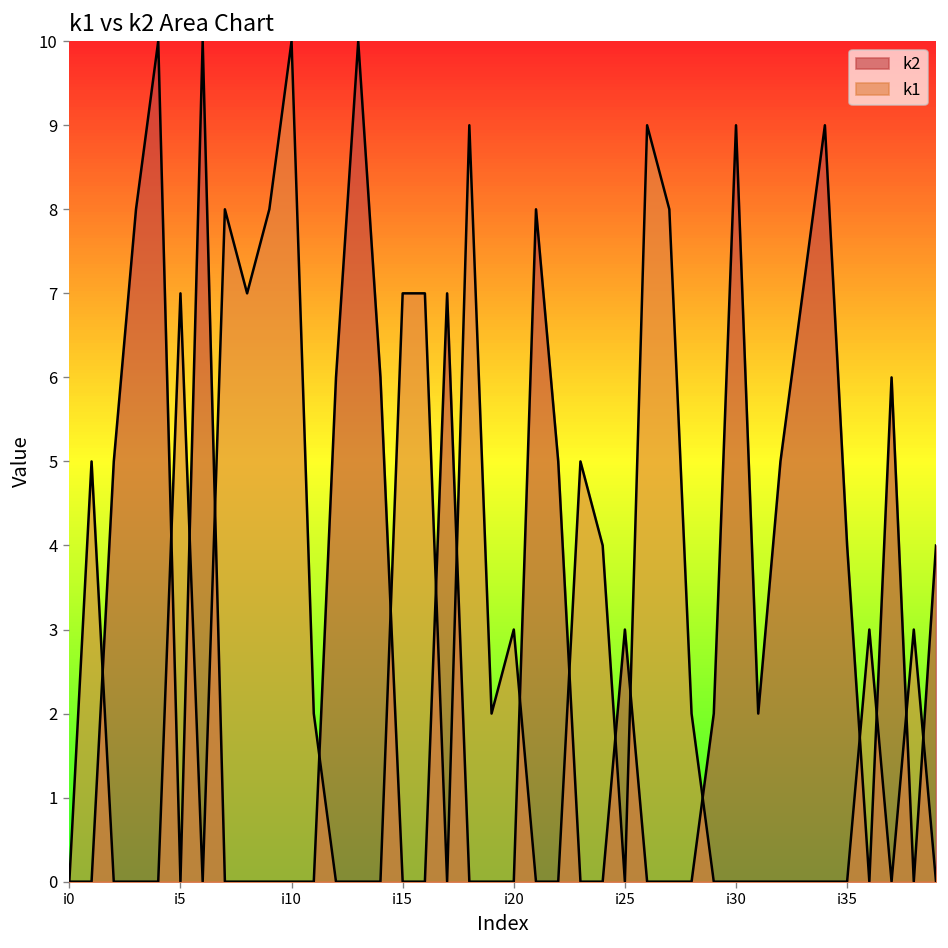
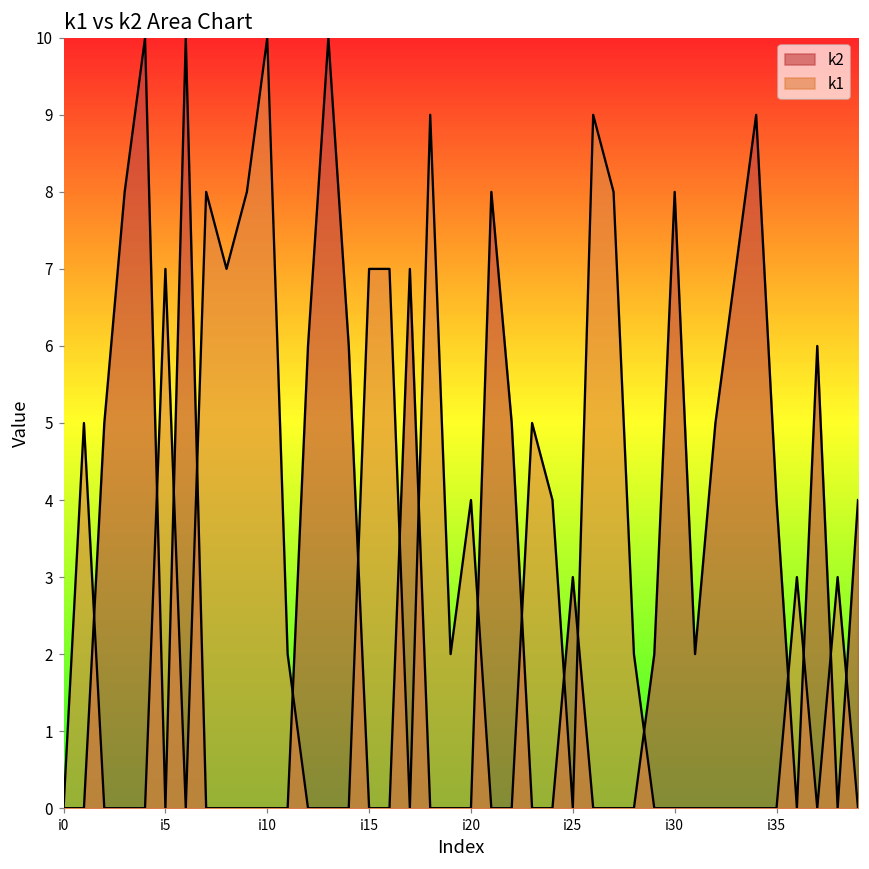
  {
    "k2": {
      "i5": 0,
      "i10": 0,
      "i15": 0,
      "i20": 0,
      "i25": 3,
-     "i30": 9,
+     "i30": 8,
      "i35": 4
    },
    "k1": {
      "i5": 7,
      "i10": 10,
      "i15": 7,
-     "i20": 3,
+     "i20": 4,
      "i25": 0,
      "i30": 0,
      "i35": 0
    }
  }
